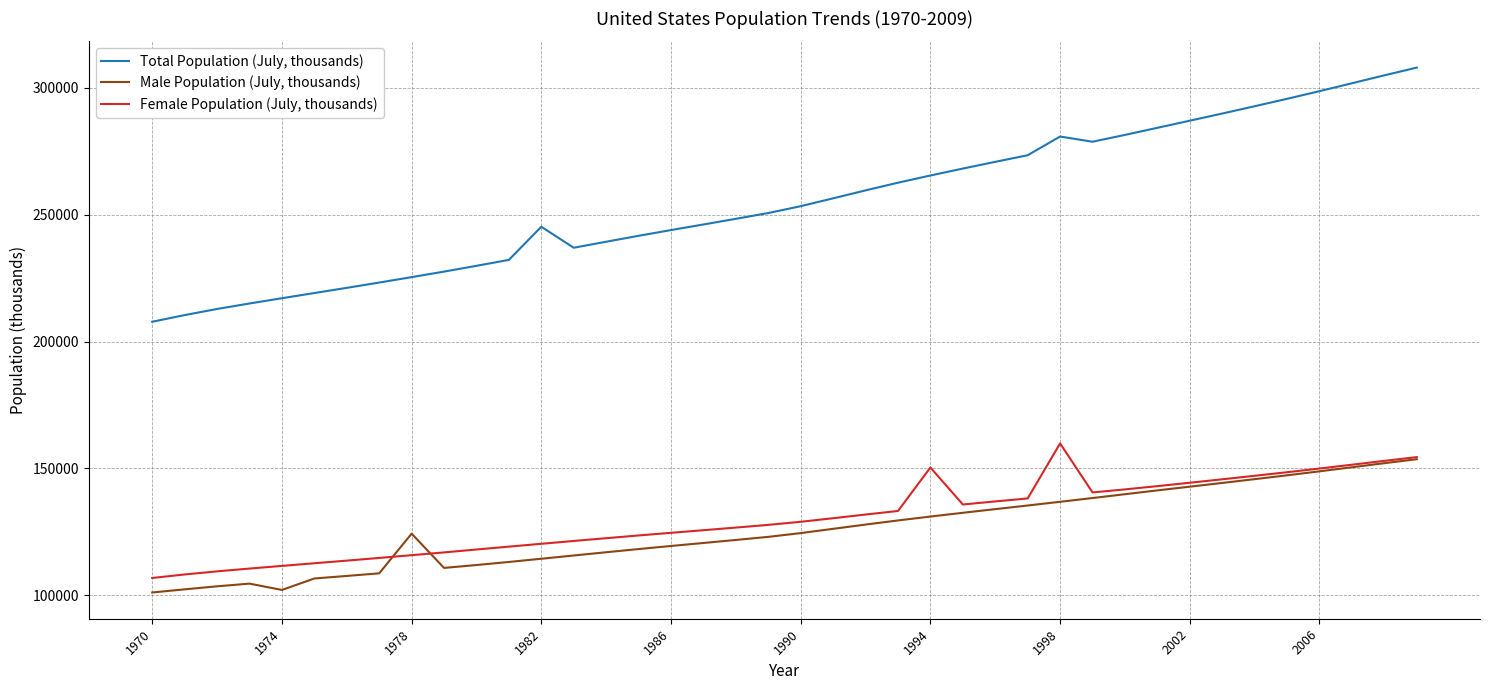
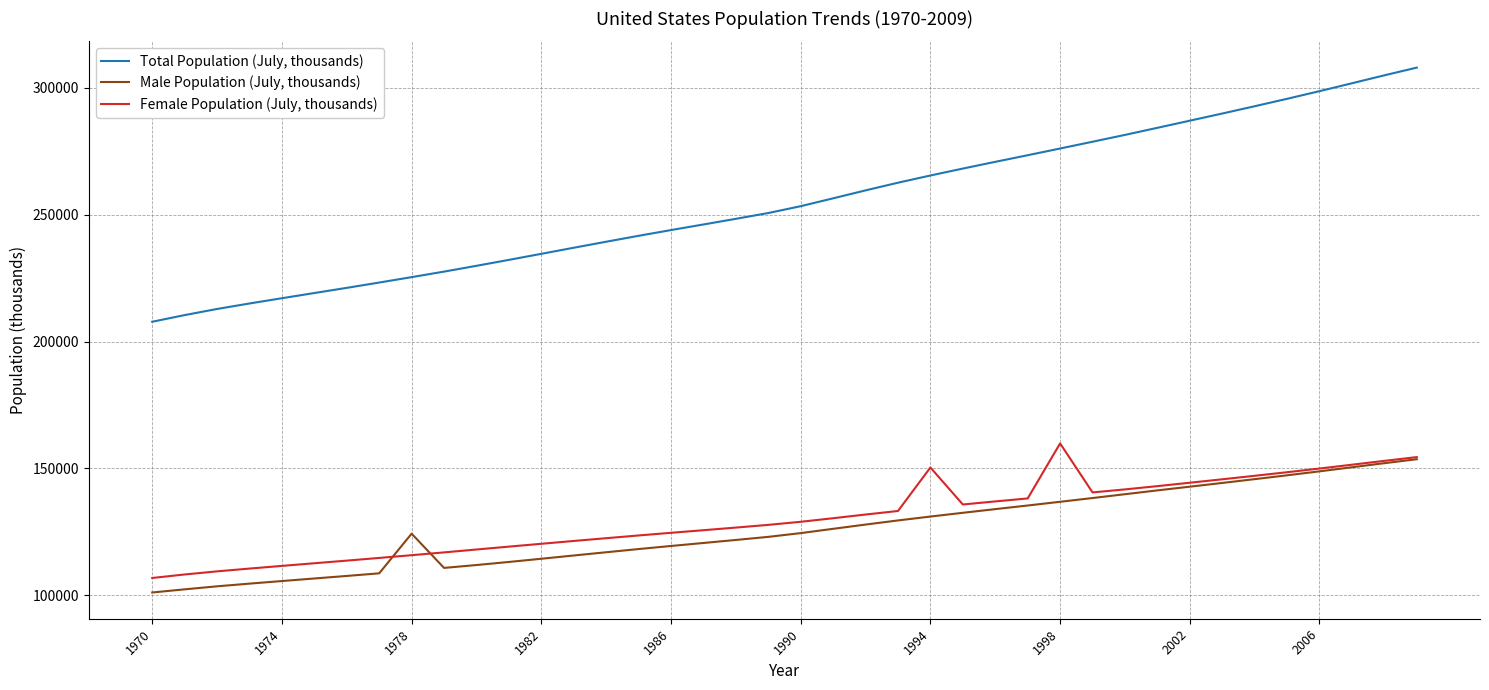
  {
    "Total Population (July, thousands)": {
      "1970": 208000,
      "1974": 217000,
      "1978": 225000,
-     "1982": 245000,
+     "1982": 235000,
      "1986": 244000,
      "1990": 253000,
      "1994": 265000,
-     "1998": 281000,
+     "1998": 276000,
      "2002": 287000,
      "2006": 299000
    },
    "Male Population (July, thousands)": {
      "1970": 101000,
-     "1974": 102000,
+     "1974": 106000,
      "1978": 124000,
      "1982": 114000,
      "1986": 119000,
      "1990": 124000,
      "1994": 131000,
      "1998": 137000,
      "2002": 143000,
      "2006": 149000
    },
    "Female Population (July, thousands)": {
      "1970": 107000,
      "1974": 112000,
      "1978": 116000,
      "1982": 120000,
      "1986": 125000,
      "1990": 129000,
      "1994": 150000,
      "1998": 160000,
      "2002": 144000,
      "2006": 150000
    }
  }
